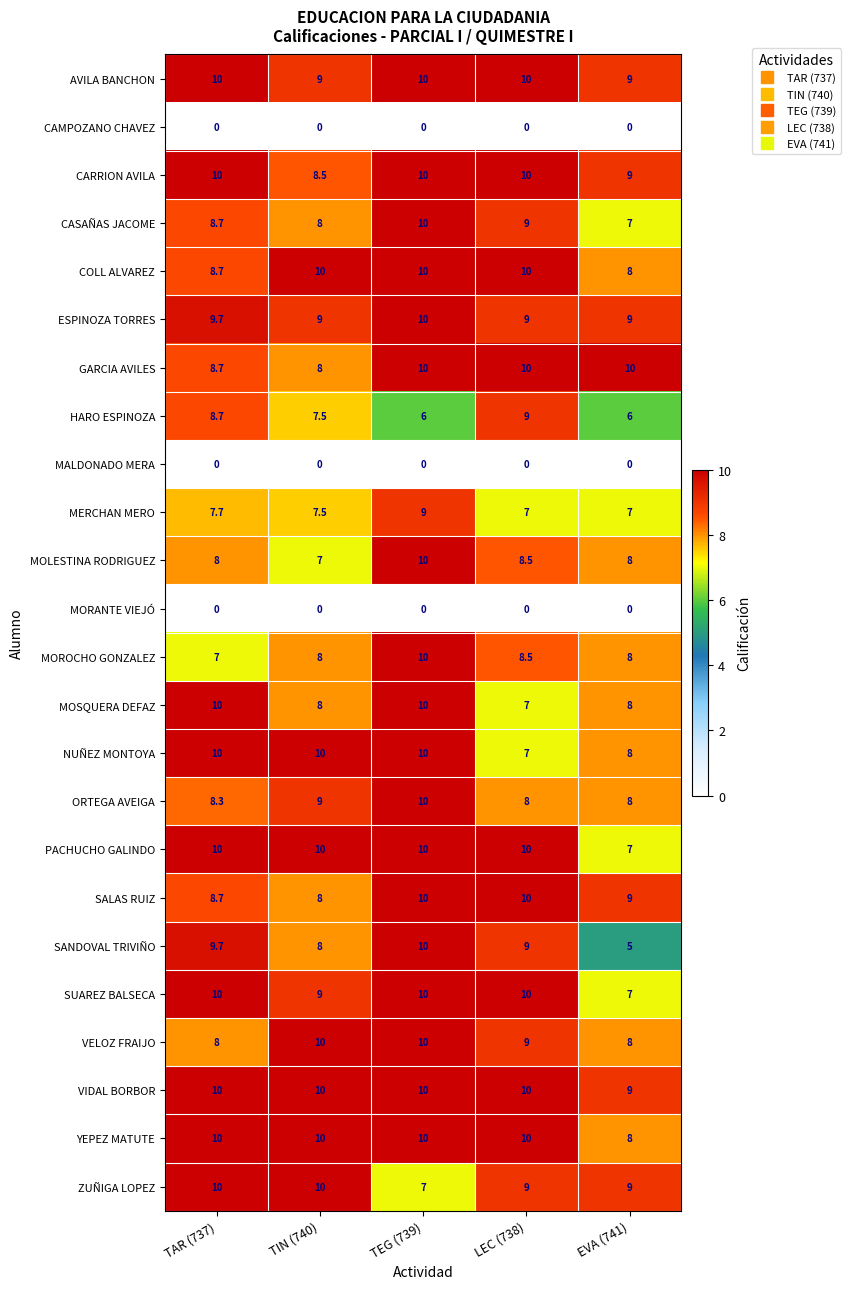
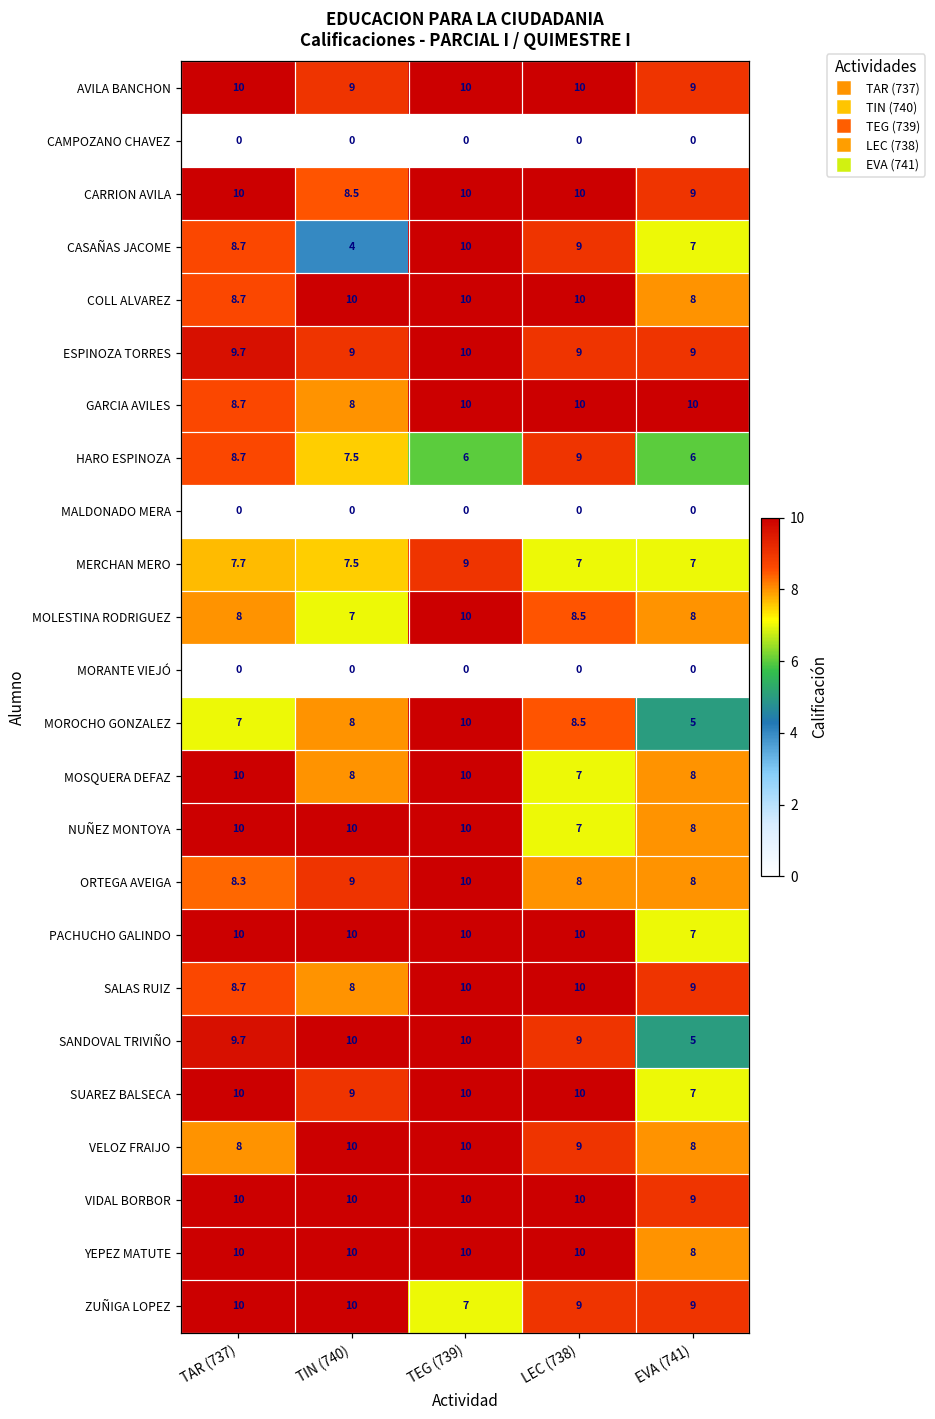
  {
    "AVILA BANCHON": {
      "TAR (737)": 10,
      "TIN (740)": 9,
      "TEG (739)": 10,
      "LEC (738)": 10,
      "EVA (741)": 9
    },
    "CAMPOZANO CHAVEZ": {
      "TAR (737)": 0,
      "TIN (740)": 0,
      "TEG (739)": 0,
      "LEC (738)": 0,
      "EVA (741)": 0
    },
    "CARRION AVILA": {
      "TAR (737)": 10,
      "TIN (740)": 8.5,
      "TEG (739)": 10,
      "LEC (738)": 10,
      "EVA (741)": 9
    },
    "CASAÑAS JACOME": {
      "TAR (737)": 8.7,
-     "TIN (740)": 8,
+     "TIN (740)": 4,
      "TEG (739)": 10,
      "LEC (738)": 9,
      "EVA (741)": 7
    },
    "COLL ALVAREZ": {
      "TAR (737)": 8.7,
      "TIN (740)": 10,
      "TEG (739)": 10,
      "LEC (738)": 10,
      "EVA (741)": 8
    },
    "ESPINOZA TORRES": {
      "TAR (737)": 9.7,
      "TIN (740)": 9,
      "TEG (739)": 10,
      "LEC (738)": 9,
      "EVA (741)": 9
    },
    "GARCIA AVILES": {
      "TAR (737)": 8.7,
      "TIN (740)": 8,
      "TEG (739)": 10,
      "LEC (738)": 10,
      "EVA (741)": 10
    },
    "HARO ESPINOZA": {
      "TAR (737)": 8.7,
      "TIN (740)": 7.5,
      "TEG (739)": 6,
      "LEC (738)": 9,
      "EVA (741)": 6
    },
    "MALDONADO MERA": {
      "TAR (737)": 0,
      "TIN (740)": 0,
      "TEG (739)": 0,
      "LEC (738)": 0,
      "EVA (741)": 0
    },
    "MERCHAN MERO": {
      "TAR (737)": 7.7,
      "TIN (740)": 7.5,
      "TEG (739)": 9,
      "LEC (738)": 7,
      "EVA (741)": 7
    },
    "MOLESTINA RODRIGUEZ": {
      "TAR (737)": 8,
      "TIN (740)": 7,
      "TEG (739)": 10,
      "LEC (738)": 8.5,
      "EVA (741)": 8
    },
    "MORANTE VIEJÓ": {
      "TAR (737)": 0,
      "TIN (740)": 0,
      "TEG (739)": 0,
      "LEC (738)": 0,
      "EVA (741)": 0
    },
    "MOROCHO GONZALEZ": {
      "TAR (737)": 7,
      "TIN (740)": 8,
      "TEG (739)": 10,
      "LEC (738)": 8.5,
-     "EVA (741)": 8
+     "EVA (741)": 5
    },
    "MOSQUERA DEFAZ": {
      "TAR (737)": 10,
      "TIN (740)": 8,
      "TEG (739)": 10,
      "LEC (738)": 7,
      "EVA (741)": 8
    },
    "NUÑEZ MONTOYA": {
      "TAR (737)": 10,
      "TIN (740)": 10,
      "TEG (739)": 10,
      "LEC (738)": 7,
      "EVA (741)": 8
    },
    "ORTEGA AVEIGA": {
      "TAR (737)": 8.3,
      "TIN (740)": 9,
      "TEG (739)": 10,
      "LEC (738)": 8,
      "EVA (741)": 8
    },
    "PACHUCHO GALINDO": {
      "TAR (737)": 10,
      "TIN (740)": 10,
      "TEG (739)": 10,
      "LEC (738)": 10,
      "EVA (741)": 7
    },
    "SALAS RUIZ": {
      "TAR (737)": 8.7,
      "TIN (740)": 8,
      "TEG (739)": 10,
      "LEC (738)": 10,
      "EVA (741)": 9
    },
    "SANDOVAL TRIVIÑO": {
      "TAR (737)": 9.7,
-     "TIN (740)": 8,
+     "TIN (740)": 10,
      "TEG (739)": 10,
      "LEC (738)": 9,
      "EVA (741)": 5
    },
    "SUAREZ BALSECA": {
      "TAR (737)": 10,
      "TIN (740)": 9,
      "TEG (739)": 10,
      "LEC (738)": 10,
      "EVA (741)": 7
    },
    "VELOZ FRAIJO": {
      "TAR (737)": 8,
      "TIN (740)": 10,
      "TEG (739)": 10,
      "LEC (738)": 9,
      "EVA (741)": 8
    },
    "VIDAL BORBOR": {
      "TAR (737)": 10,
      "TIN (740)": 10,
      "TEG (739)": 10,
      "LEC (738)": 10,
      "EVA (741)": 9
    },
    "YEPEZ MATUTE": {
      "TAR (737)": 10,
      "TIN (740)": 10,
      "TEG (739)": 10,
      "LEC (738)": 10,
      "EVA (741)": 8
    },
    "ZUÑIGA LOPEZ": {
      "TAR (737)": 10,
      "TIN (740)": 10,
      "TEG (739)": 7,
      "LEC (738)": 9,
      "EVA (741)": 9
    }
  }
